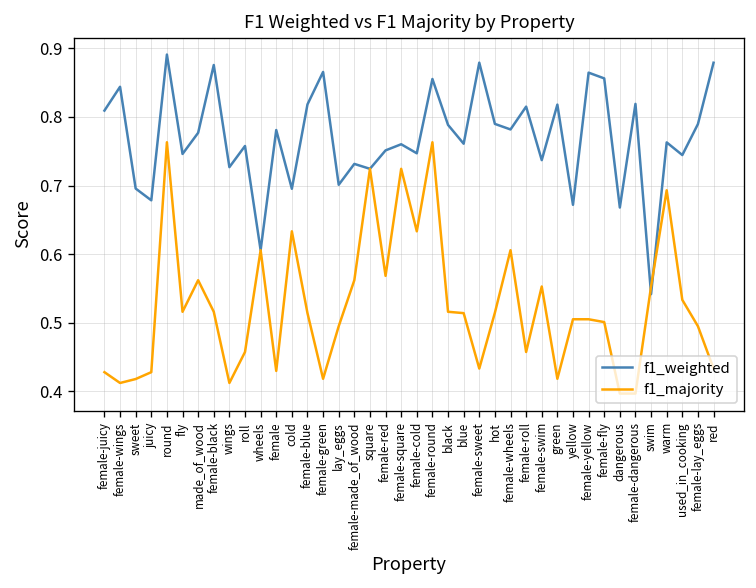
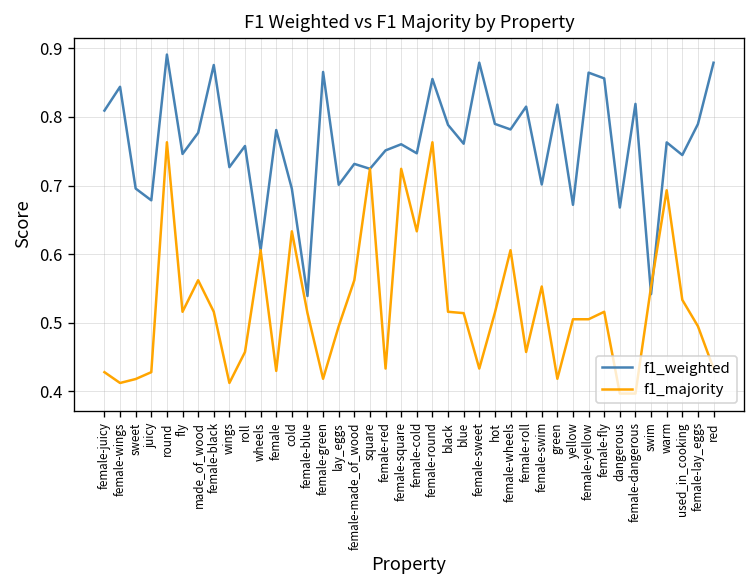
  {
    "f1_weighted": {
      "female-juicy": 0.81,
      "female-wings": 0.84,
      "sweet": 0.70,
      "juicy": 0.68,
      "round": 0.89,
      "fly": 0.75,
      "made_of_wood": 0.78,
      "female-black": 0.88,
      "wings": 0.73,
      "roll": 0.76,
      "female": 0.78,
      "cold": 0.70,
-     "female-blue": 0.82,
+     "female-blue": 0.54,
      "female-green": 0.87,
      "lay_eggs": 0.70,
      "female-made_of_wood": 0.73,
      "female-red": 0.75,
      "female-square": 0.76,
      "female-cold": 0.75,
      "female-round": 0.86,
      "black": 0.79,
      "blue": 0.76,
      "female-sweet": 0.88,
      "hot": 0.79,
      "female-wheels": 0.78,
      "female-roll": 0.81,
-     "female-swim": 0.74,
+     "female-swim": 0.70,
      "green": 0.82,
      "yellow": 0.67,
      "female-yellow": 0.86,
      "female-fly": 0.86,
      "dangerous": 0.67,
      "female-dangerous": 0.82,
      "swim": 0.54,
      "warm": 0.76,
      "used_in_cooking": 0.74,
      "female-lay_eggs": 0.79,
      "red": 0.88
    },
    "f1_majority": {
      "female-juicy": 0.43,
      "female-wings": 0.41,
      "sweet": 0.42,
      "juicy": 0.43,
      "round": 0.76,
      "fly": 0.52,
      "made_of_wood": 0.56,
      "female-black": 0.52,
      "wings": 0.41,
      "roll": 0.46,
      "female": 0.43,
      "cold": 0.63,
      "female-blue": 0.51,
      "female-green": 0.42,
      "lay_eggs": 0.49,
      "female-made_of_wood": 0.56,
-     "female-red": 0.57,
+     "female-red": 0.43,
      "female-square": 0.72,
      "female-cold": 0.63,
      "female-round": 0.76,
      "black": 0.52,
      "blue": 0.51,
      "female-sweet": 0.43,
      "hot": 0.51,
      "female-wheels": 0.61,
      "female-roll": 0.46,
      "female-swim": 0.55,
      "green": 0.42,
      "yellow": 0.51,
      "female-yellow": 0.51,
-     "female-fly": 0.50,
+     "female-fly": 0.52,
      "swim": 0.55,
      "warm": 0.69,
      "used_in_cooking": 0.53,
      "female-lay_eggs": 0.49
    }
  }
